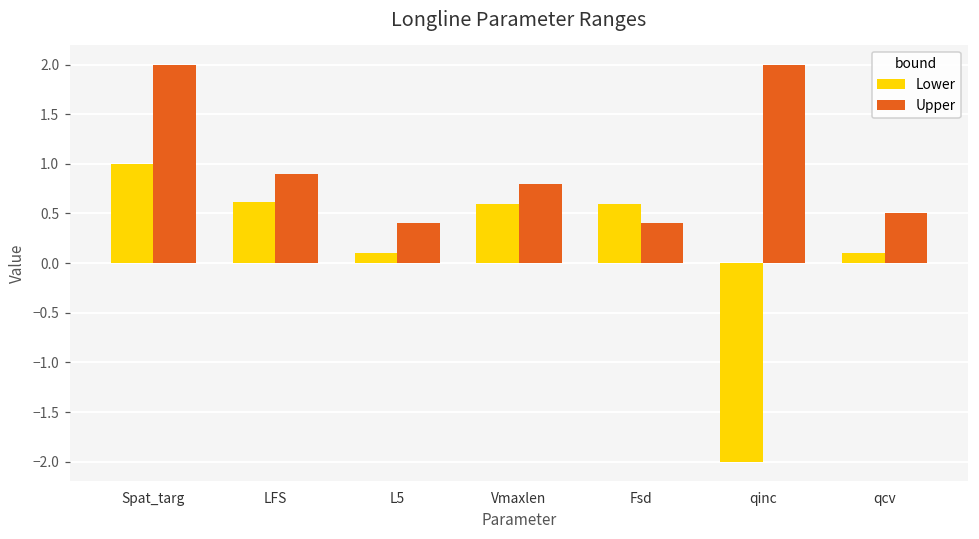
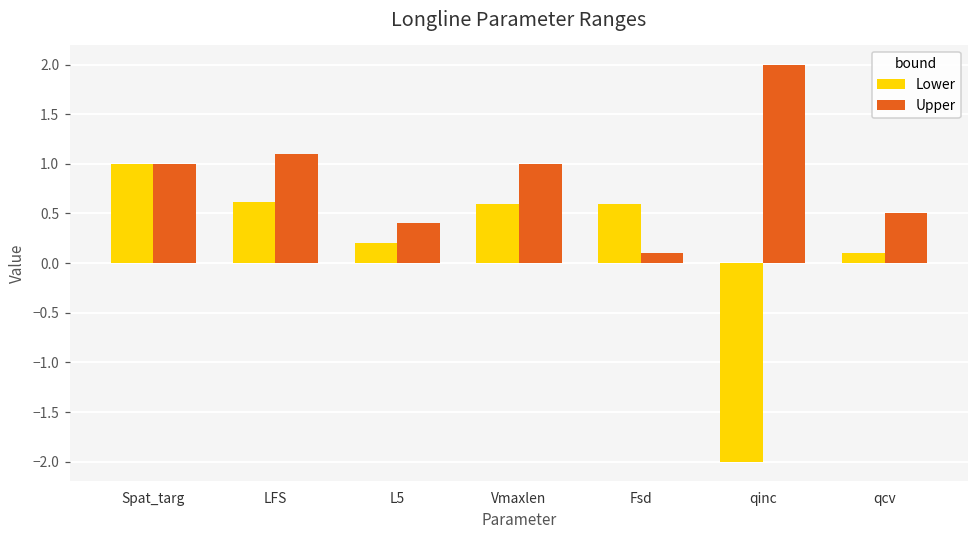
  {
    "Lower": {
      "Spat_targ": 1.0,
      "LFS": 0.6,
-     "L5": 0.1,
+     "L5": 0.2,
      "Vmaxlen": 0.6,
      "Fsd": 0.6,
      "qinc": -2.0,
      "qcv": 0.1
    },
    "Upper": {
-     "Spat_targ": 2,
-     "LFS": 0.9,
+     "Spat_targ": 1,
+     "LFS": 1.1,
      "L5": 0.4,
-     "Vmaxlen": 0.8,
-     "Fsd": 0.4,
+     "Vmaxlen": 1.0,
+     "Fsd": 0.1,
      "qinc": 2.0,
      "qcv": 0.5
    }
  }
